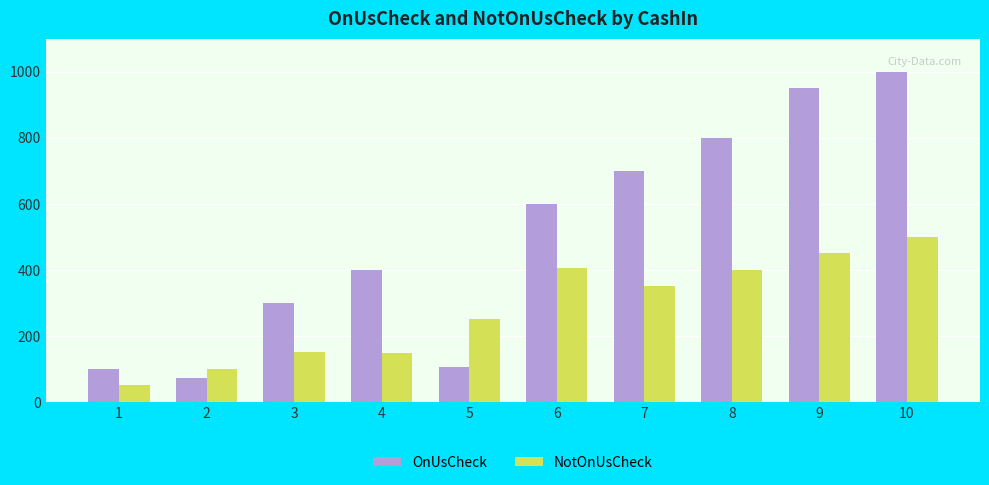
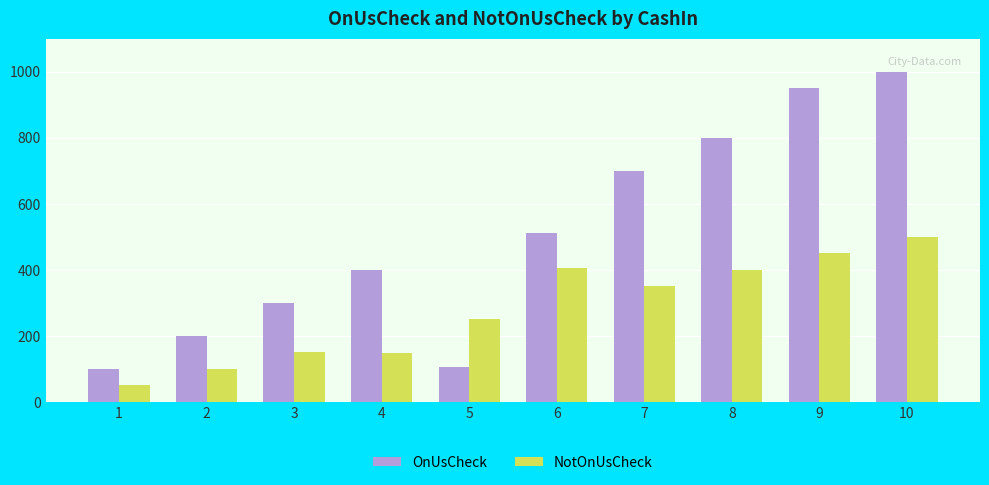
  {
    "OnUsCheck": {
      "1": 100,
-     "2": 70,
+     "2": 200,
      "3": 300,
      "4": 400,
      "5": 110,
-     "6": 600,
+     "6": 510,
      "7": 700,
      "8": 800,
      "9": 950,
      "10": 1000
    },
    "NotOnUsCheck": {
      "1": 50,
      "2": 100,
      "3": 150,
      "4": 150,
      "5": 250,
      "6": 410,
      "7": 350,
      "8": 400,
      "9": 450,
      "10": 500
    }
  }
